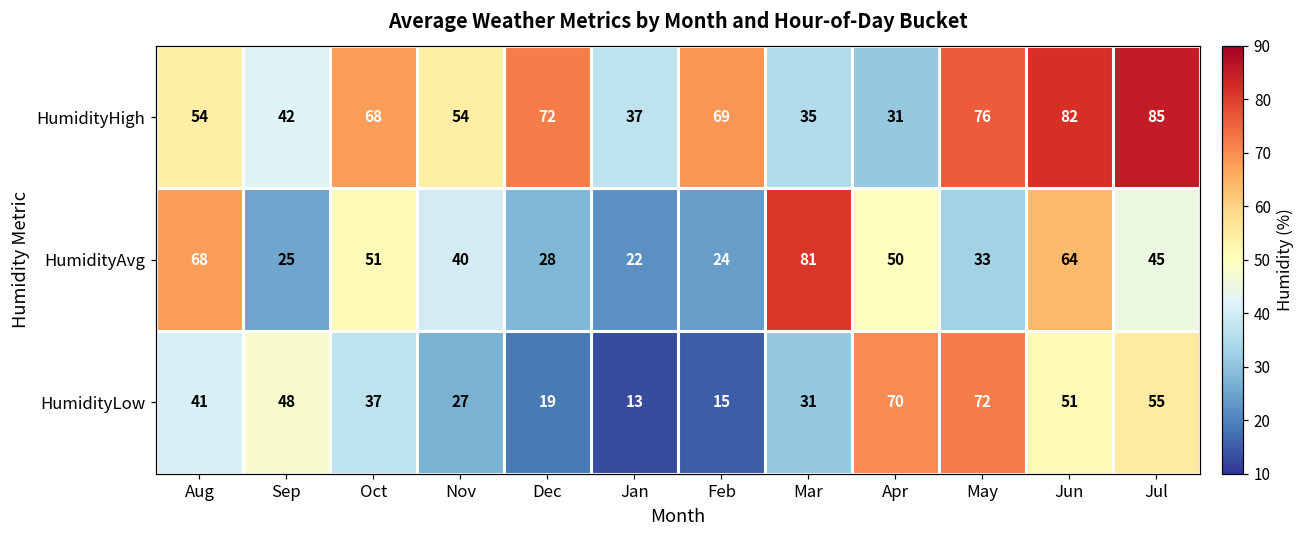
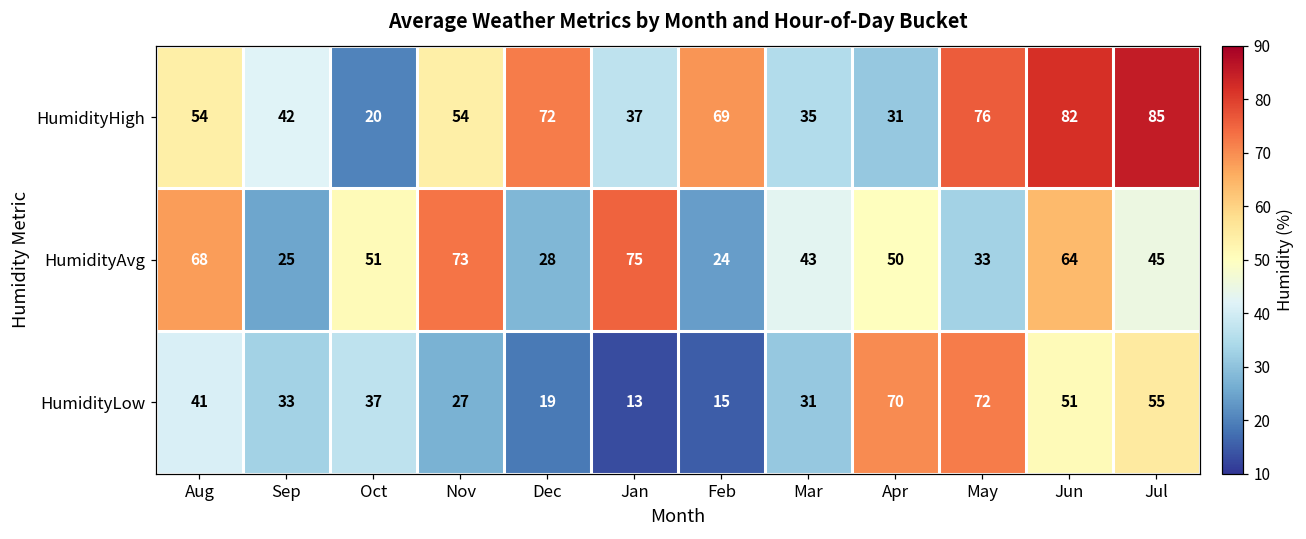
  {
    "HumidityHigh": {
      "Aug": 54,
      "Sep": 42,
-     "Oct": 68,
+     "Oct": 20,
      "Nov": 54,
      "Dec": 72,
      "Jan": 37,
      "Feb": 69,
      "Mar": 35,
      "Apr": 31,
      "May": 76,
      "Jun": 82,
      "Jul": 85
    },
    "HumidityAvg": {
      "Aug": 68,
      "Sep": 25,
      "Oct": 51,
-     "Nov": 40,
+     "Nov": 73,
      "Dec": 28,
-     "Jan": 22,
+     "Jan": 75,
      "Feb": 24,
-     "Mar": 81,
+     "Mar": 43,
      "Apr": 50,
      "May": 33,
      "Jun": 64,
      "Jul": 45
    },
    "HumidityLow": {
      "Aug": 41,
-     "Sep": 48,
+     "Sep": 33,
      "Oct": 37,
      "Nov": 27,
      "Dec": 19,
      "Jan": 13,
      "Feb": 15,
      "Mar": 31,
      "Apr": 70,
      "May": 72,
      "Jun": 51,
      "Jul": 55
    }
  }
